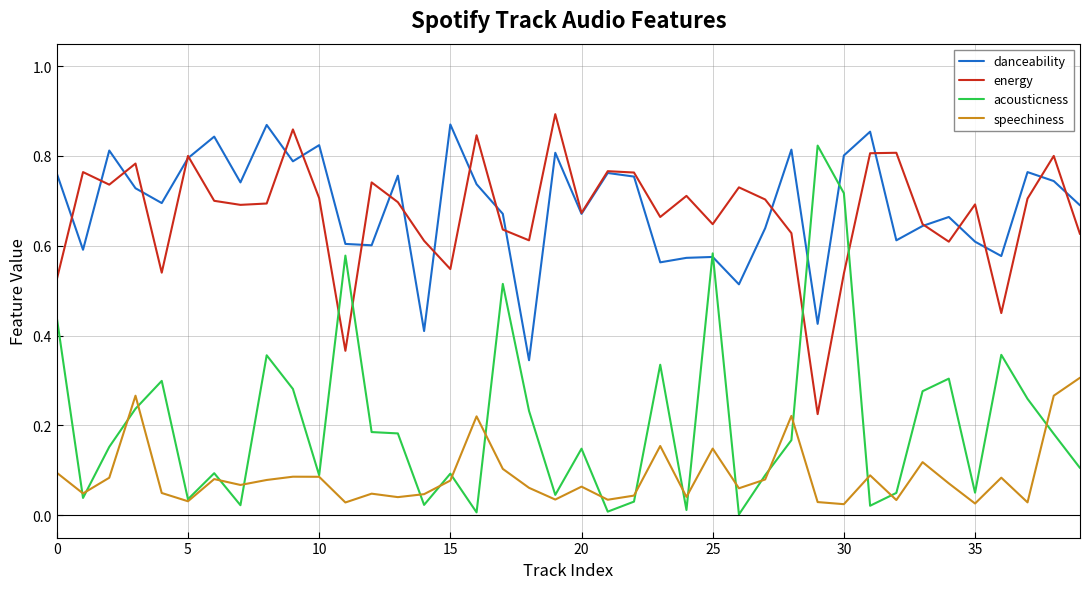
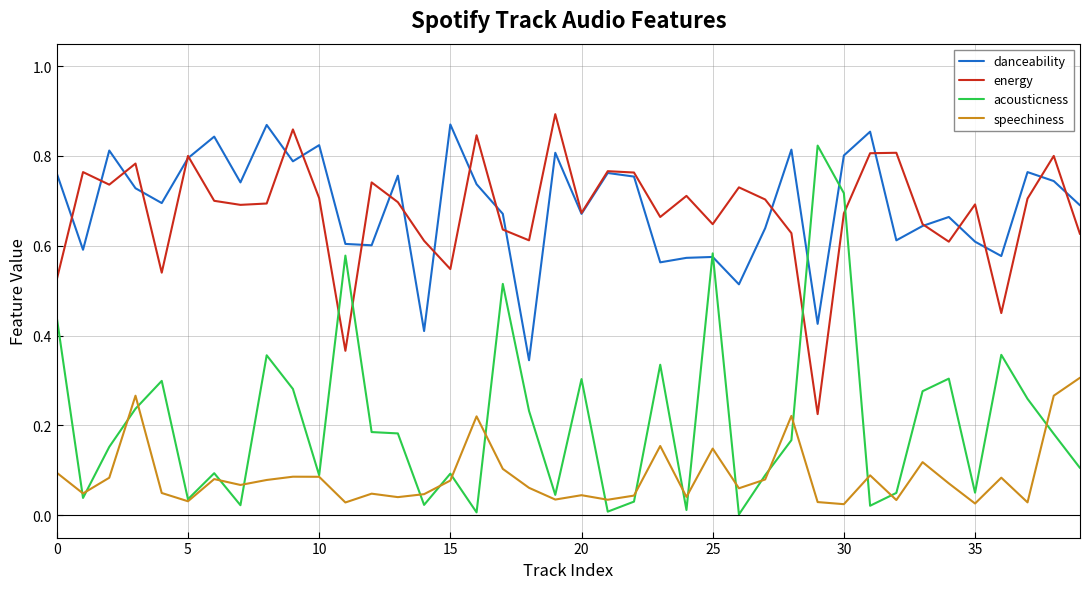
  {
    "danceability": {
      "0": 0.76,
      "10": 0.82,
      "15": 0.87,
      "25": 0.58,
      "30": 0.80,
      "35": 0.61
    },
    "energy": {
      "0": 0.53,
      "10": 0.71,
      "15": 0.55,
      "25": 0.65,
-     "30": 0.54,
+     "30": 0.67,
      "35": 0.69
    },
    "acousticness": {
      "0": 0.44,
      "15": 0.09,
-     "20": 0.15,
+     "20": 0.30,
      "25": 0.58,
      "30": 0.72,
      "35": 0.05
    },
    "speechiness": {
      "0": 0.09,
      "15": 0.08,
-     "20": 0.06,
+     "20": 0.04,
      "25": 0.15,
      "30": 0.02,
      "35": 0.03
    }
  }
